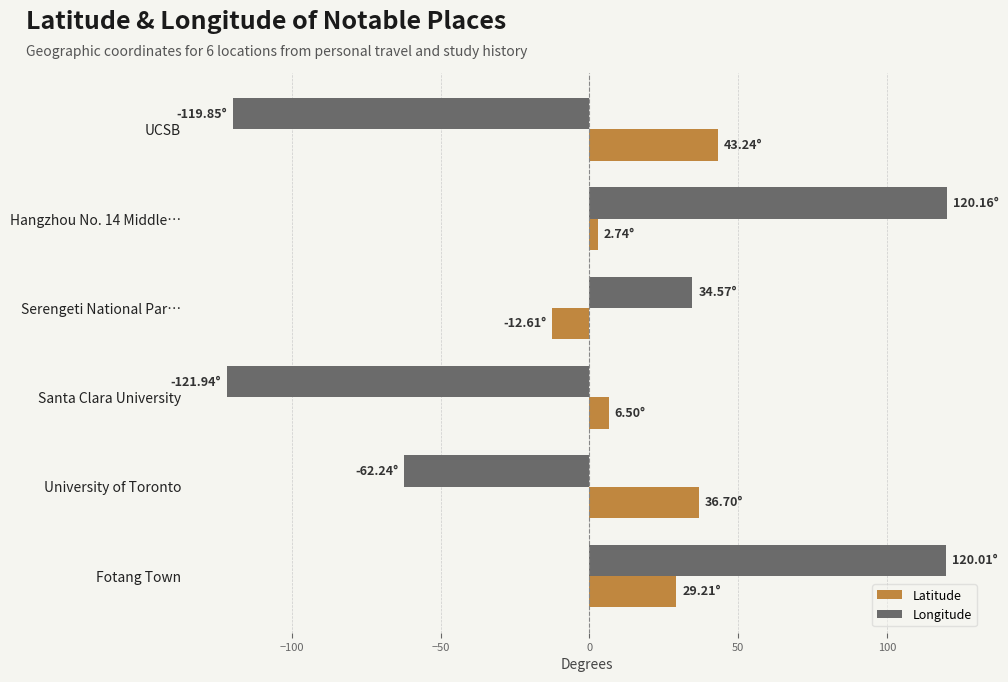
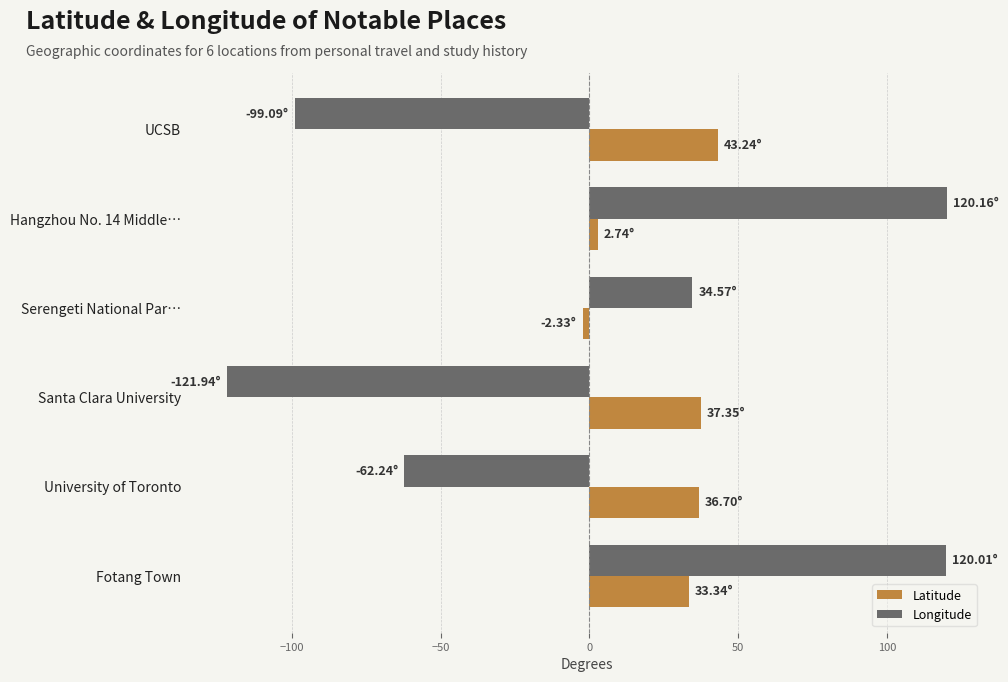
  {
    "Latitude": {
      "UCSB": "43.24°",
      "Hangzhou No. 14 Middle…": "2.74°",
-     "Serengeti National Par…": "-12.61°",
-     "Santa Clara University": "6.50°",
+     "Serengeti National Par…": "-2.33°",
+     "Santa Clara University": "37.35°",
      "University of Toronto": "36.70°",
-     "Fotang Town": "29.21°"
+     "Fotang Town": "33.34°"
    },
    "Longitude": {
-     "UCSB": "-119.85°",
+     "UCSB": "-99.09°",
      "Hangzhou No. 14 Middle…": "120.16°",
      "Serengeti National Par…": "34.57°",
      "Santa Clara University": "-121.94°",
      "University of Toronto": "-62.24°",
      "Fotang Town": "120.01°"
    }
  }
